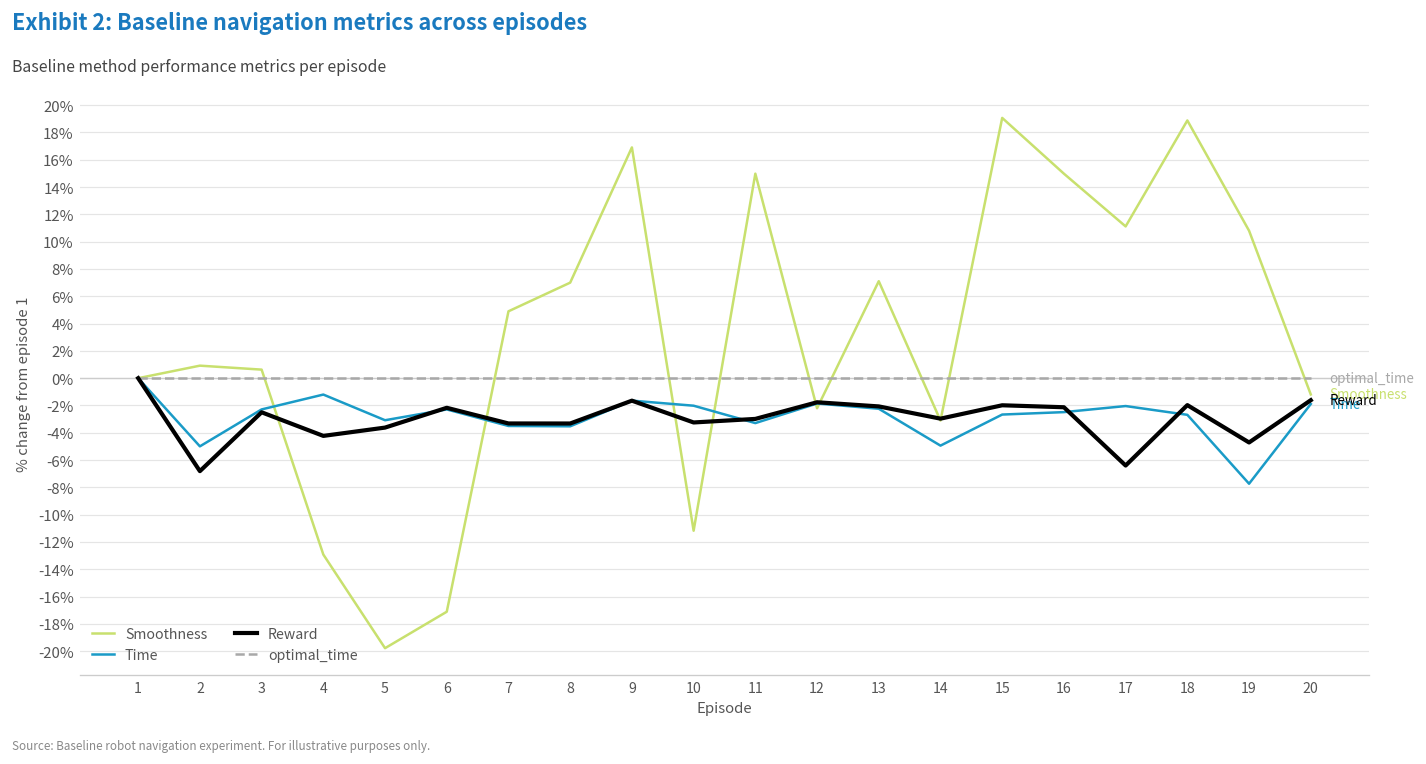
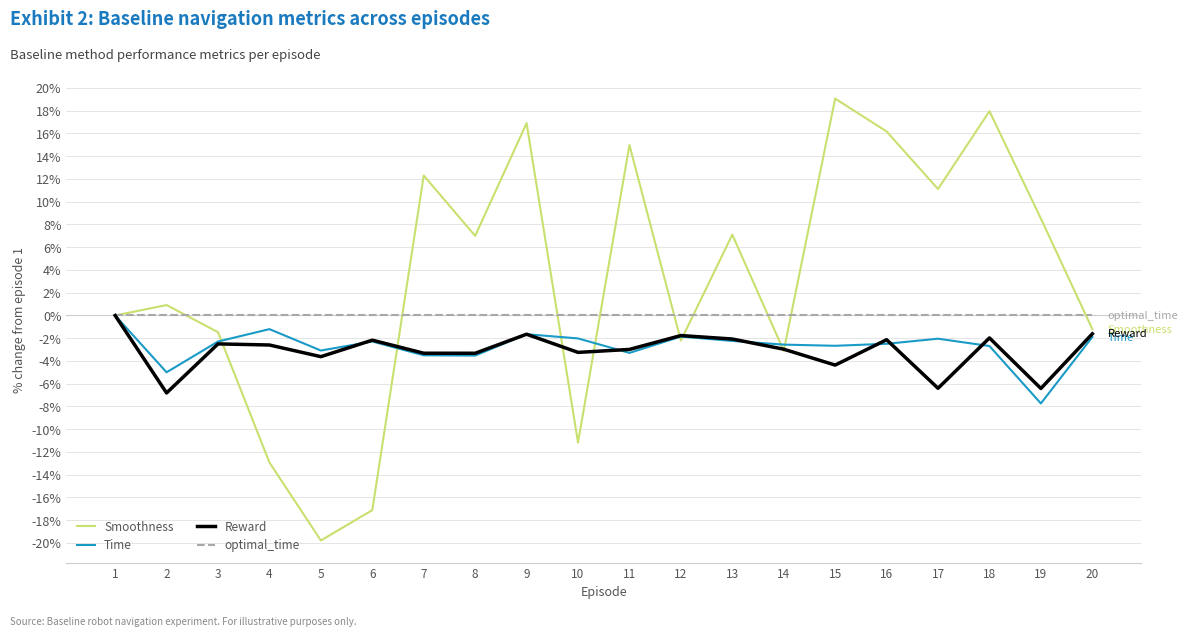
  {
    "Smoothness": {
      "2": "0.9%",
-     "3": "0.6%",
+     "3": "-1.5%",
      "4": "-12.9%",
      "5": "-19.8%",
      "6": "-17.1%",
-     "7": "4.9%",
+     "7": "12.3%",
      "8": "7.0%",
      "9": "16.9%",
      "10": "-11.2%",
      "11": "15.0%",
      "12": "-2.2%",
      "13": "7.1%",
      "15": "19.1%",
-     "16": "15.0%",
+     "16": "16.2%",
      "17": "11.1%",
-     "18": "18.9%",
-     "19": "10.8%",
+     "18": "18.0%",
+     "19": "8.5%",
      "20": "-1.2%"
    },
    "Time": {
      "2": "-5.0%",
      "4": "-1.2%",
      "5": "-3.1%",
      "10": "-2.0%",
      "11": "-3.3%",
-     "14": "-4.9%",
+     "14": "-2.6%",
      "15": "-2.7%",
      "16": "-2.5%",
      "17": "-2.0%",
      "18": "-2.7%",
      "19": "-7.7%",
      "20": "-1.9%"
    },
    "Reward": {
      "2": "-6.8%",
-     "4": "-4.2%",
+     "4": "-2.6%",
      "5": "-3.6%",
      "10": "-3.2%",
      "11": "-3.0%",
-     "15": "-2.0%",
+     "15": "-4.4%",
      "16": "-2.1%",
      "17": "-6.4%",
      "18": "-2.0%",
-     "19": "-4.7%",
+     "19": "-6.4%",
      "20": "-1.6%"
    },
    "optimal_time": {
      "2": "0.0%",
      "3": "0.0%",
      "4": "0.0%",
      "5": "0.0%",
      "6": "0.0%",
      "7": "0.0%",
      "8": "0.0%",
      "9": "0.0%",
      "10": "0.0%",
      "11": "0.0%",
      "12": "0.0%",
      "13": "0.0%",
      "14": "0.0%",
      "15": "0.0%",
      "16": "0.0%",
      "17": "0.0%",
      "18": "0.0%",
      "19": "0.0%",
      "20": "0.0%"
    }
  }
